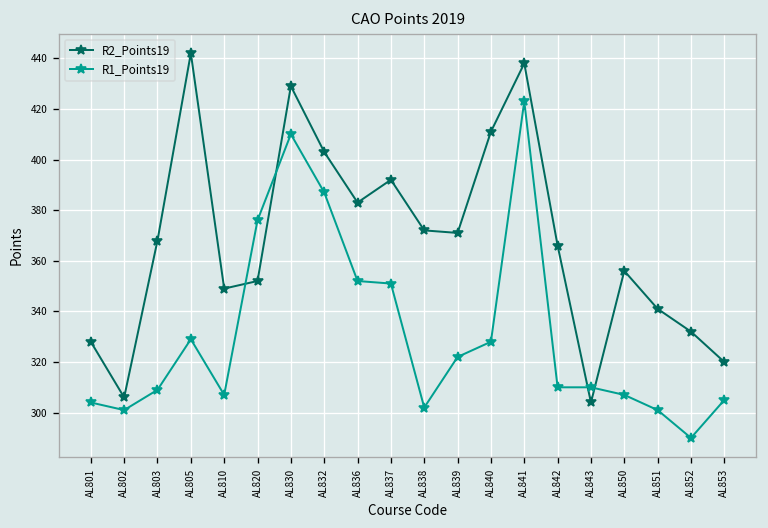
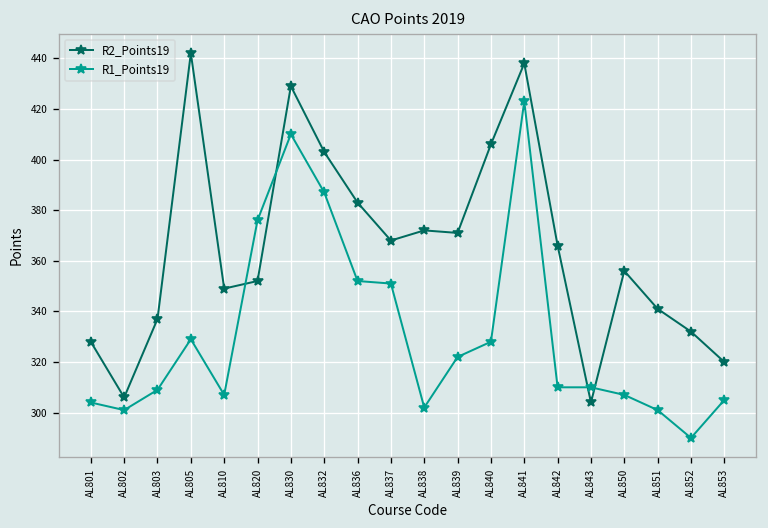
  {
    "R2_Points19": {
      "AL801": 328,
      "AL802": 306,
-     "AL803": 368,
+     "AL803": 337,
      "AL805": 442,
      "AL810": 349,
      "AL820": 352,
      "AL830": 429,
      "AL832": 403,
      "AL836": 383,
-     "AL837": 392,
+     "AL837": 368,
      "AL838": 372,
      "AL839": 371,
-     "AL840": 411,
+     "AL840": 406,
      "AL841": 438,
      "AL842": 366,
      "AL843": 304,
      "AL850": 356,
      "AL851": 341,
      "AL852": 332,
      "AL853": 320
    },
    "R1_Points19": {
      "AL801": 304,
      "AL802": 301,
      "AL803": 309,
      "AL805": 329,
      "AL810": 307,
      "AL820": 376,
      "AL830": 410,
      "AL832": 387,
      "AL836": 352,
      "AL837": 351,
      "AL838": 302,
      "AL839": 322,
      "AL840": 328,
      "AL841": 423,
      "AL842": 310,
      "AL843": 310,
      "AL850": 307,
      "AL851": 301,
      "AL852": 290,
      "AL853": 305
    }
  }
